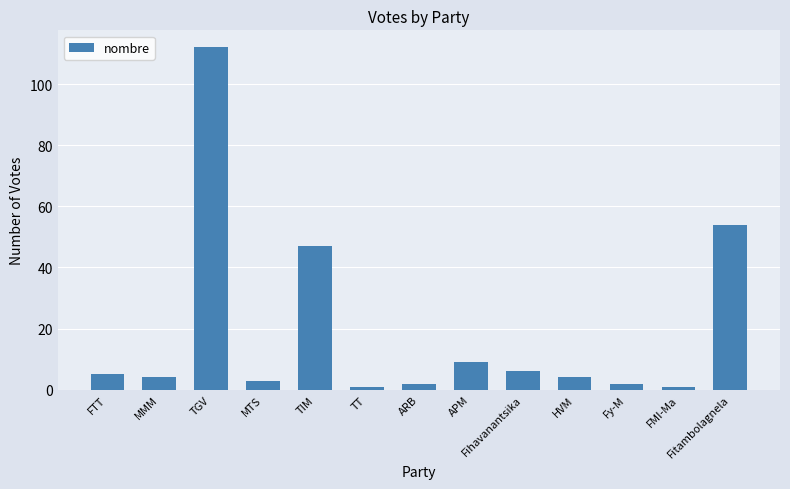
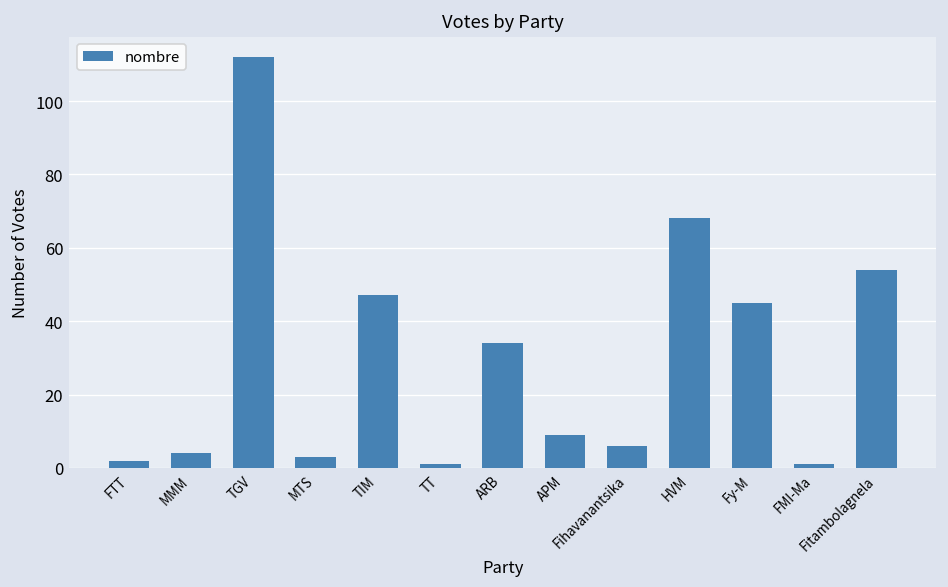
  {
-   "FTT": 5,
+   "FTT": 2,
    "MMM": 4,
    "TGV": 112,
    "MTS": 3,
    "TIM": 47,
    "TT": 1,
-   "ARB": 2,
+   "ARB": 34,
    "APM": 9,
    "Fihavanantsika": 6,
-   "HVM": 4,
-   "Fy-M": 2,
+   "HVM": 68,
+   "Fy-M": 45,
    "FMI-Ma": 1,
    "Fitambolagnela": 54
  }
